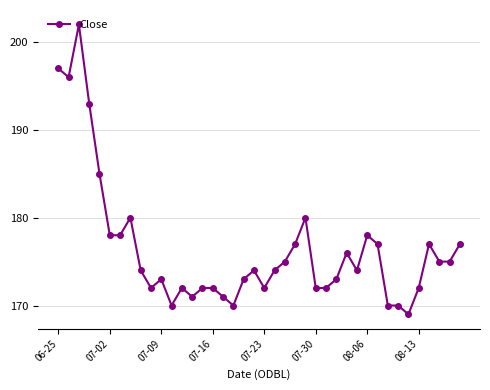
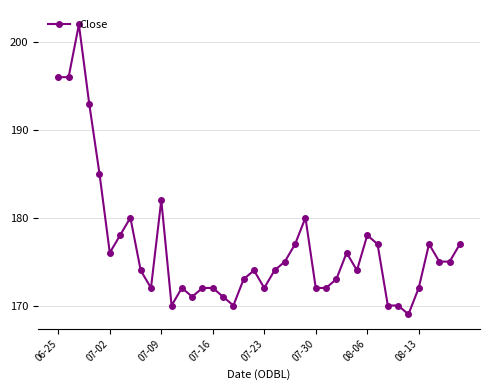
  {
-   "06-25": 197,
-   "07-02": 178,
-   "07-09": 173,
+   "06-25": 196,
+   "07-02": 176,
+   "07-09": 182,
    "07-16": 172,
    "07-23": 172,
    "07-30": 172,
    "08-06": 178,
    "08-13": 172
  }
